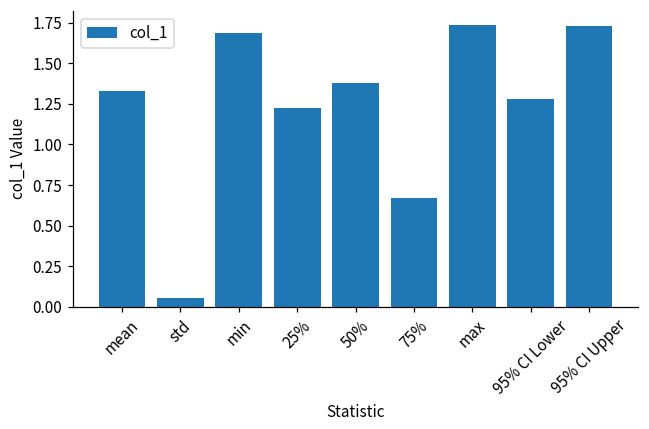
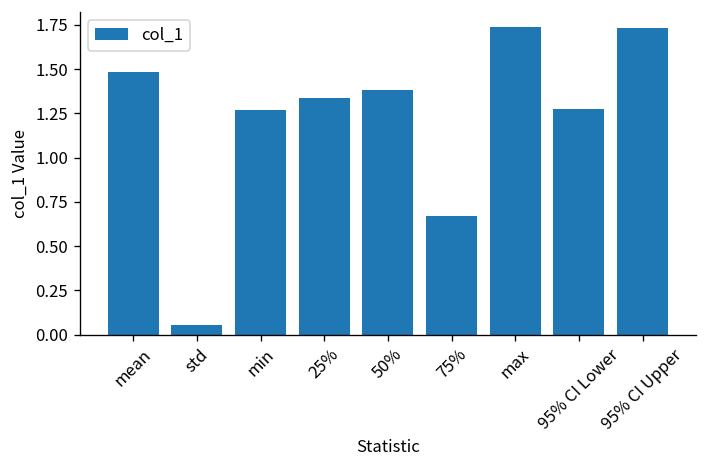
  {
-   "mean": 1.33,
+   "mean": 1.48,
    "std": 0.05,
-   "min": 1.69,
-   "25%": 1.22,
+   "min": 1.27,
+   "25%": 1.34,
    "50%": 1.38,
    "75%": 0.67,
    "max": 1.74,
    "95% CI Lower": 1.28,
    "95% CI Upper": 1.73
  }
